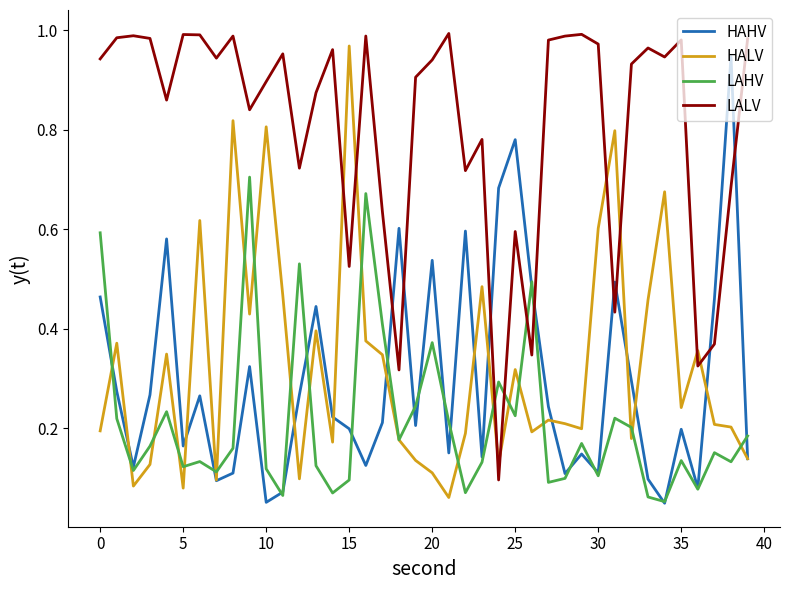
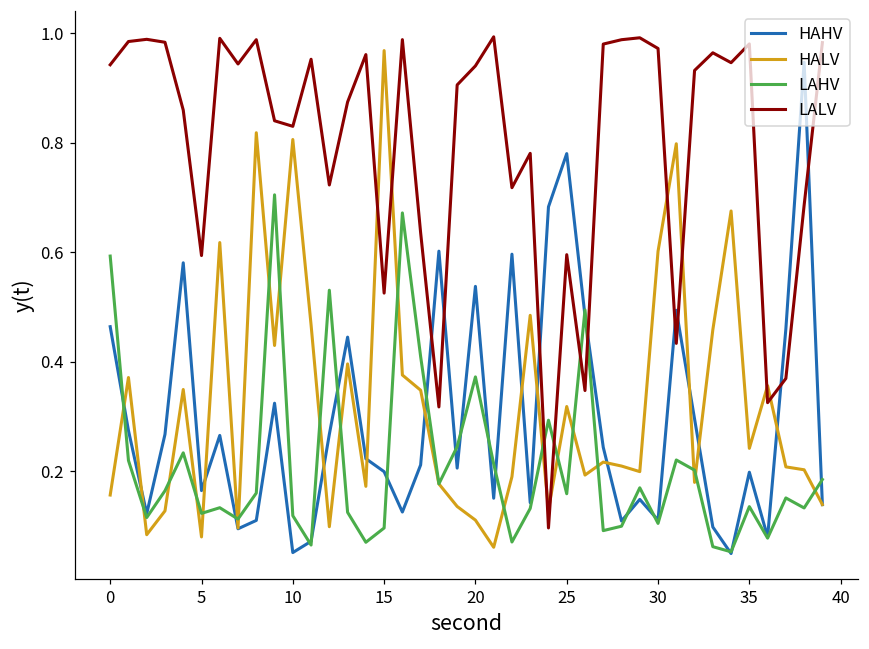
  {
    "HAHV": {
      "0": 0.46,
      "5": 0.16,
      "10": 0.05,
      "15": 0.20,
      "20": 0.54,
      "25": 0.78,
      "30": 0.11,
      "35": 0.20
    },
    "HALV": {
-     "0": 0.19,
+     "0": 0.16,
      "5": 0.08,
      "10": 0.81,
      "15": 0.97,
      "20": 0.11,
      "25": 0.32,
      "30": 0.60,
      "35": 0.24
    },
    "LAHV": {
      "0": 0.59,
      "5": 0.12,
      "10": 0.12,
      "15": 0.10,
      "20": 0.37,
-     "25": 0.23,
+     "25": 0.16,
      "30": 0.10,
      "35": 0.14
    },
    "LALV": {
      "0": 0.94,
-     "5": 0.99,
-     "10": 0.90,
+     "5": 0.59,
+     "10": 0.83,
      "15": 0.53,
      "20": 0.94,
      "25": 0.60,
      "30": 0.97
    }
  }
